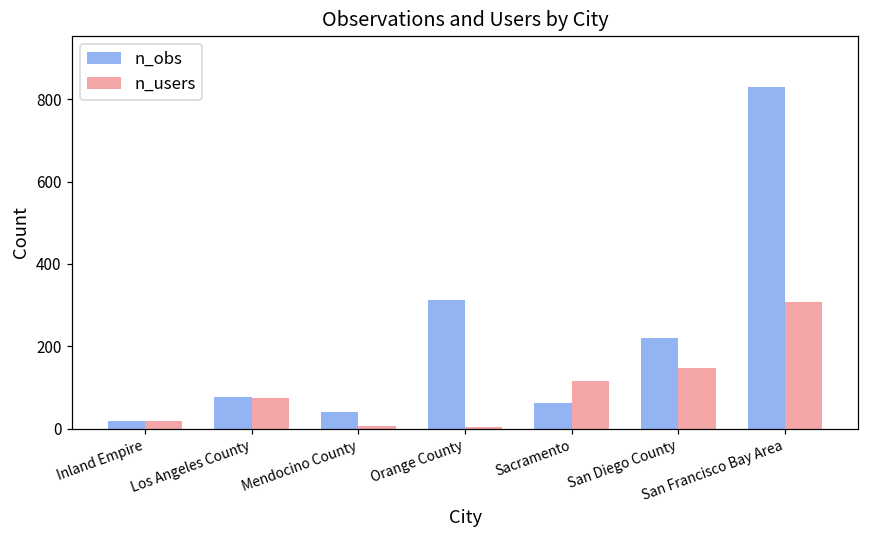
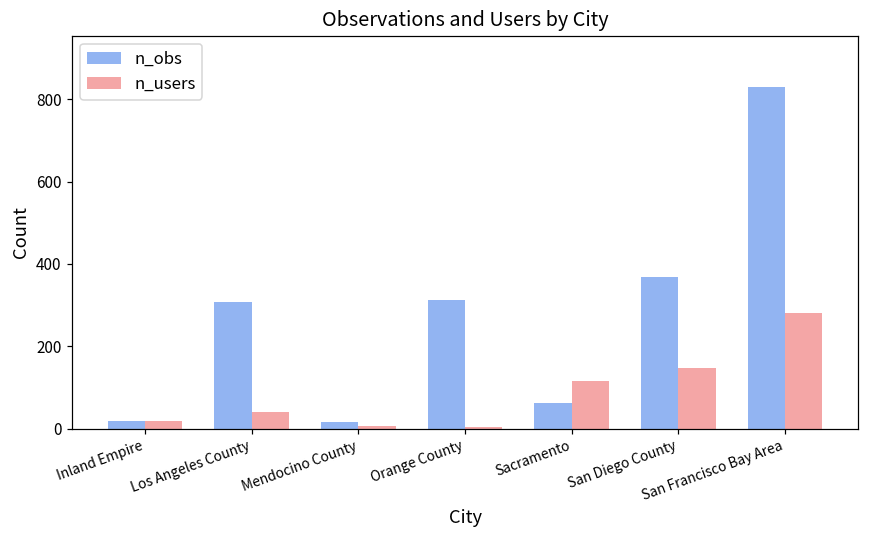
  {
    "n_obs": {
      "Inland Empire": 20,
-     "Los Angeles County": 80,
-     "Mendocino County": 40,
+     "Los Angeles County": 310,
+     "Mendocino County": 20,
      "Orange County": 310,
      "Sacramento": 60,
-     "San Diego County": 220,
+     "San Diego County": 370,
      "San Francisco Bay Area": 830
    },
    "n_users": {
      "Inland Empire": 20,
-     "Los Angeles County": 70,
+     "Los Angeles County": 40,
      "Sacramento": 120,
      "San Diego County": 150,
-     "San Francisco Bay Area": 310
+     "San Francisco Bay Area": 280
    }
  }
